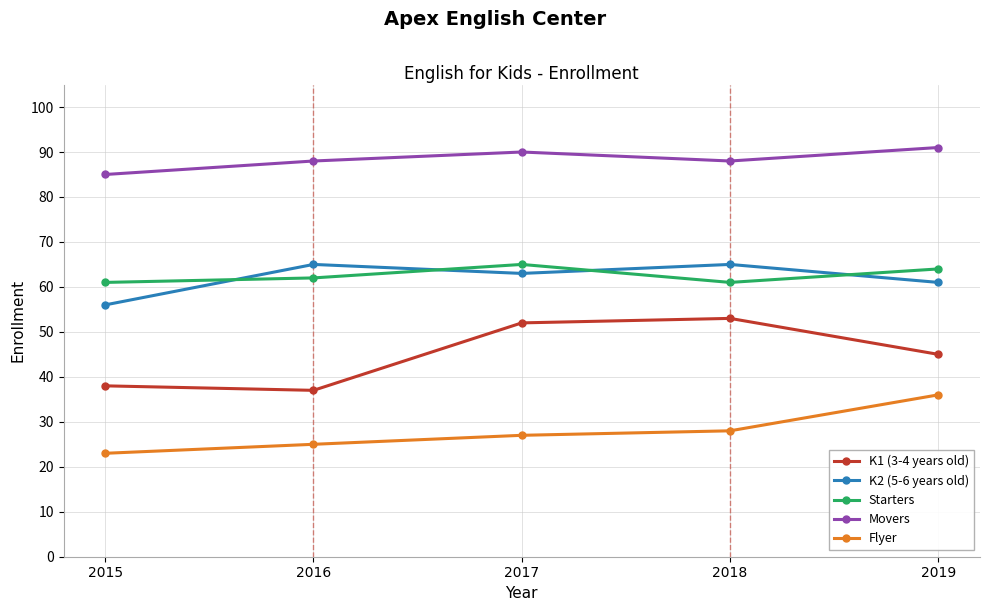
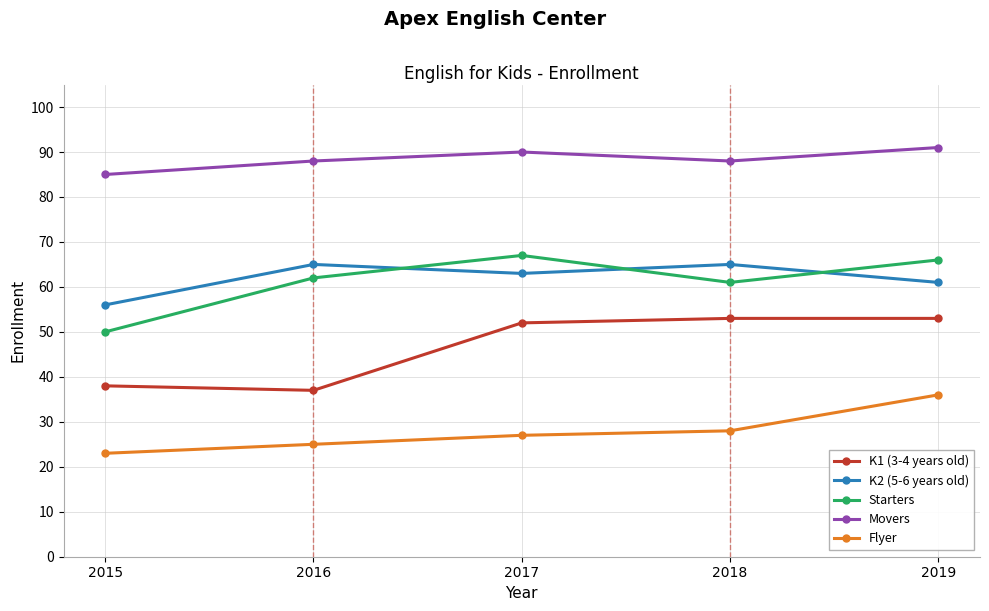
  {
    "K1 (3-4 years old)": {
      "2015": 38,
      "2016": 37,
      "2017": 52,
      "2018": 53,
-     "2019": 45
+     "2019": 53
    },
    "K2 (5-6 years old)": {
      "2015": 56,
      "2016": 65,
      "2017": 63,
      "2018": 65,
      "2019": 61
    },
    "Starters": {
-     "2015": 61,
+     "2015": 50,
      "2016": 62,
-     "2017": 65,
+     "2017": 67,
      "2018": 61,
-     "2019": 64
+     "2019": 66
    },
    "Movers": {
      "2015": 85,
      "2016": 88,
      "2017": 90,
      "2018": 88,
      "2019": 91
    },
    "Flyer": {
      "2015": 23,
      "2016": 25,
      "2017": 27,
      "2018": 28,
      "2019": 36
    }
  }
